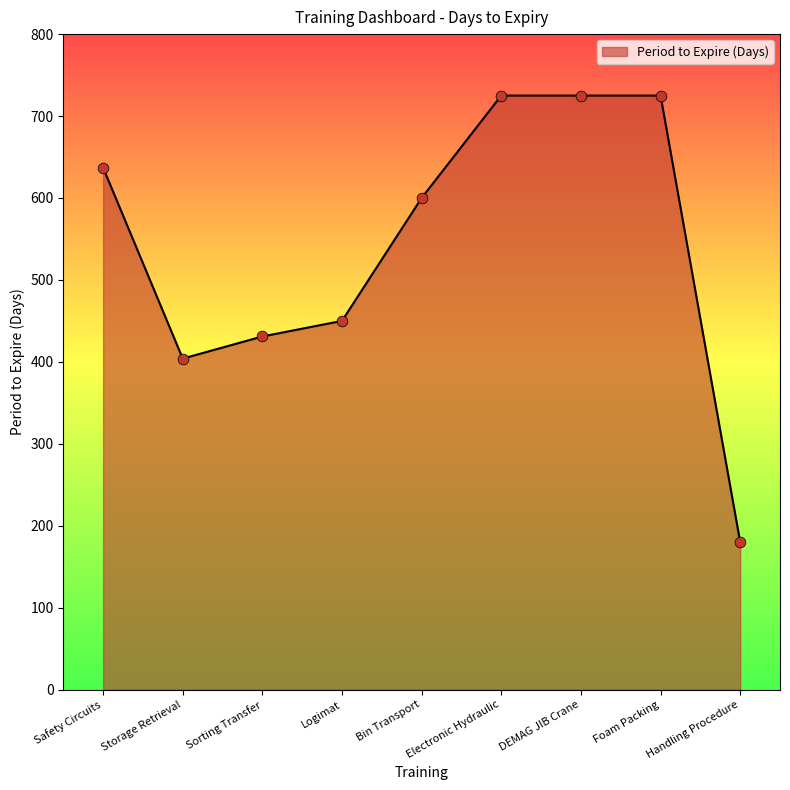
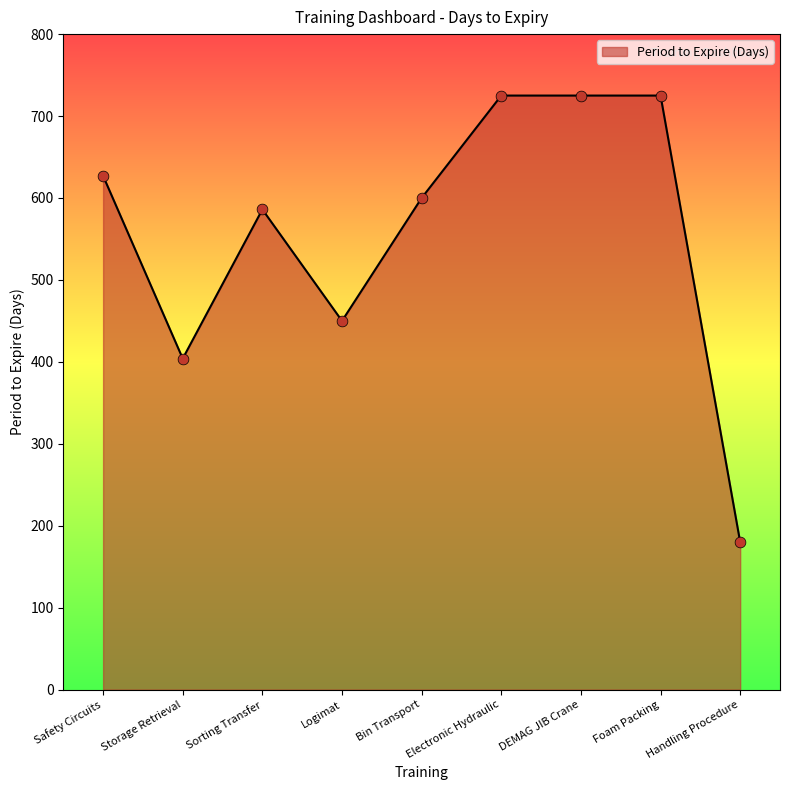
  {
-   "Safety Circuits": 640,
+   "Safety Circuits": 630,
    "Storage Retrieval": 400,
-   "Sorting Transfer": 430,
+   "Sorting Transfer": 590,
    "Logimat": 450,
    "Bin Transport": 600,
    "Electronic Hydraulic": 730,
    "DEMAG JIB Crane": 730,
    "Foam Packing": 730,
    "Handling Procedure": 180
  }
